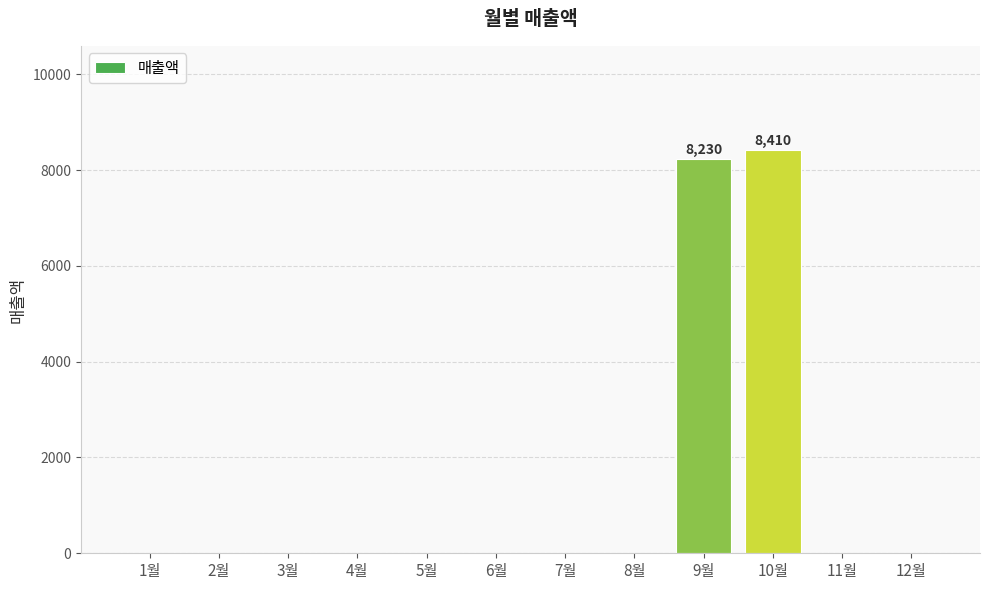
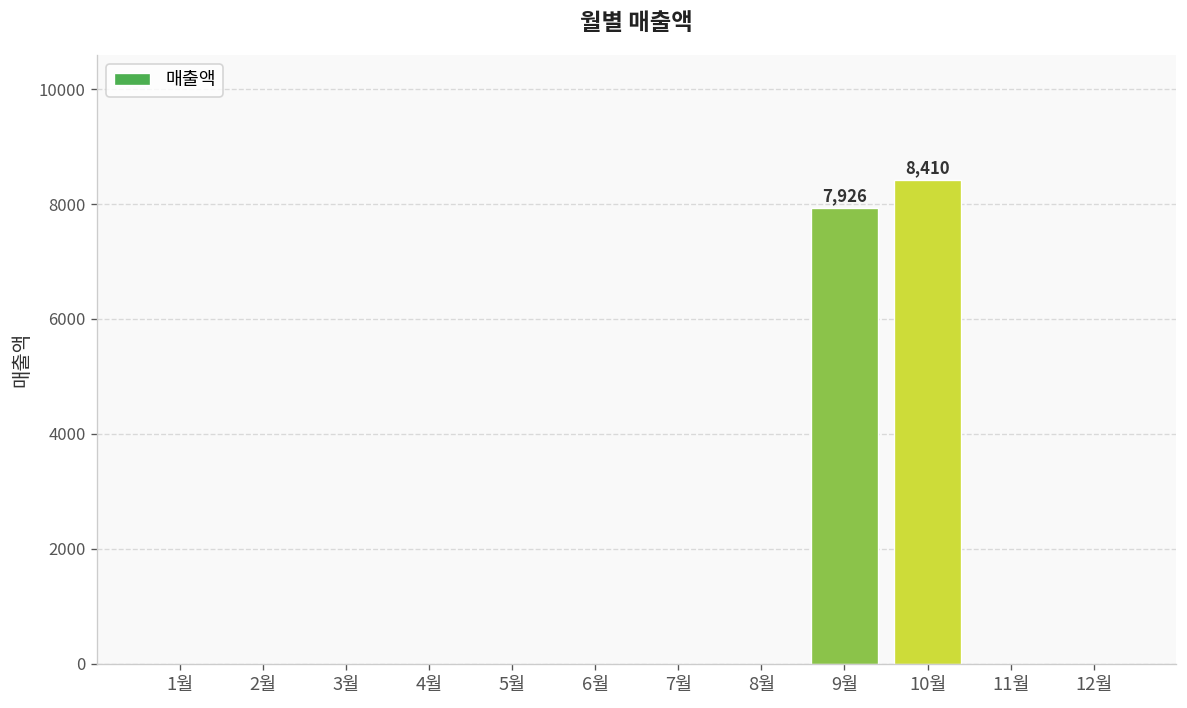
  {
-   "9월": "8,230",
+   "9월": "7,926",
    "10월": "8,410"
  }
